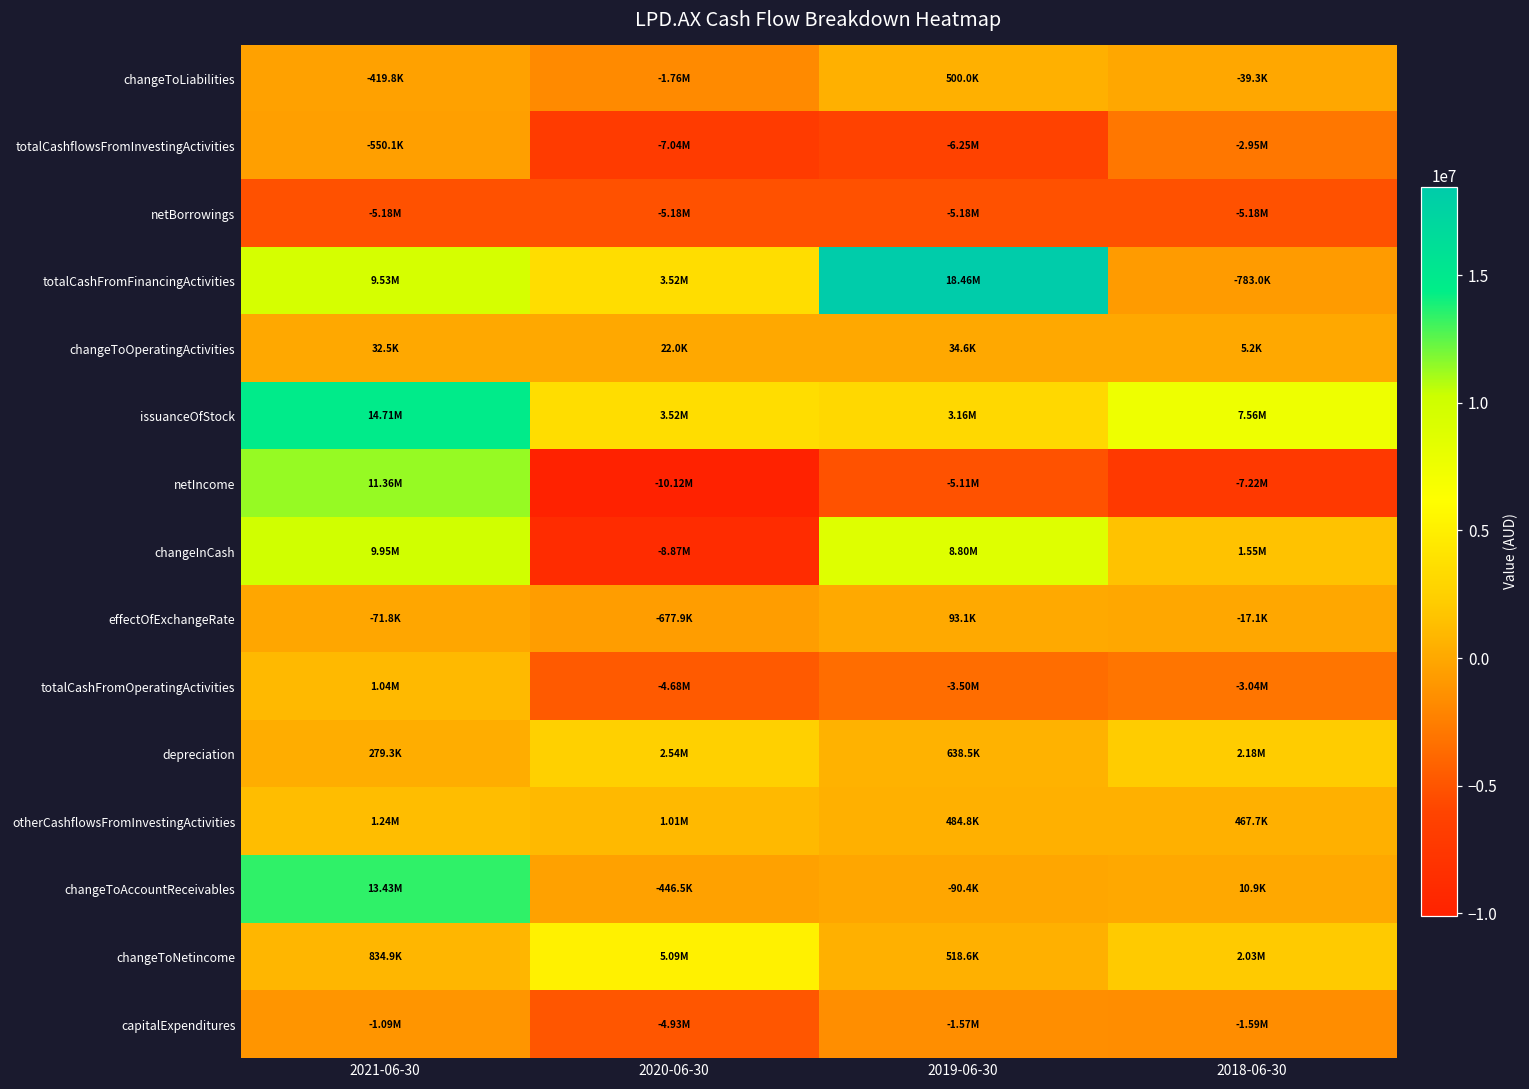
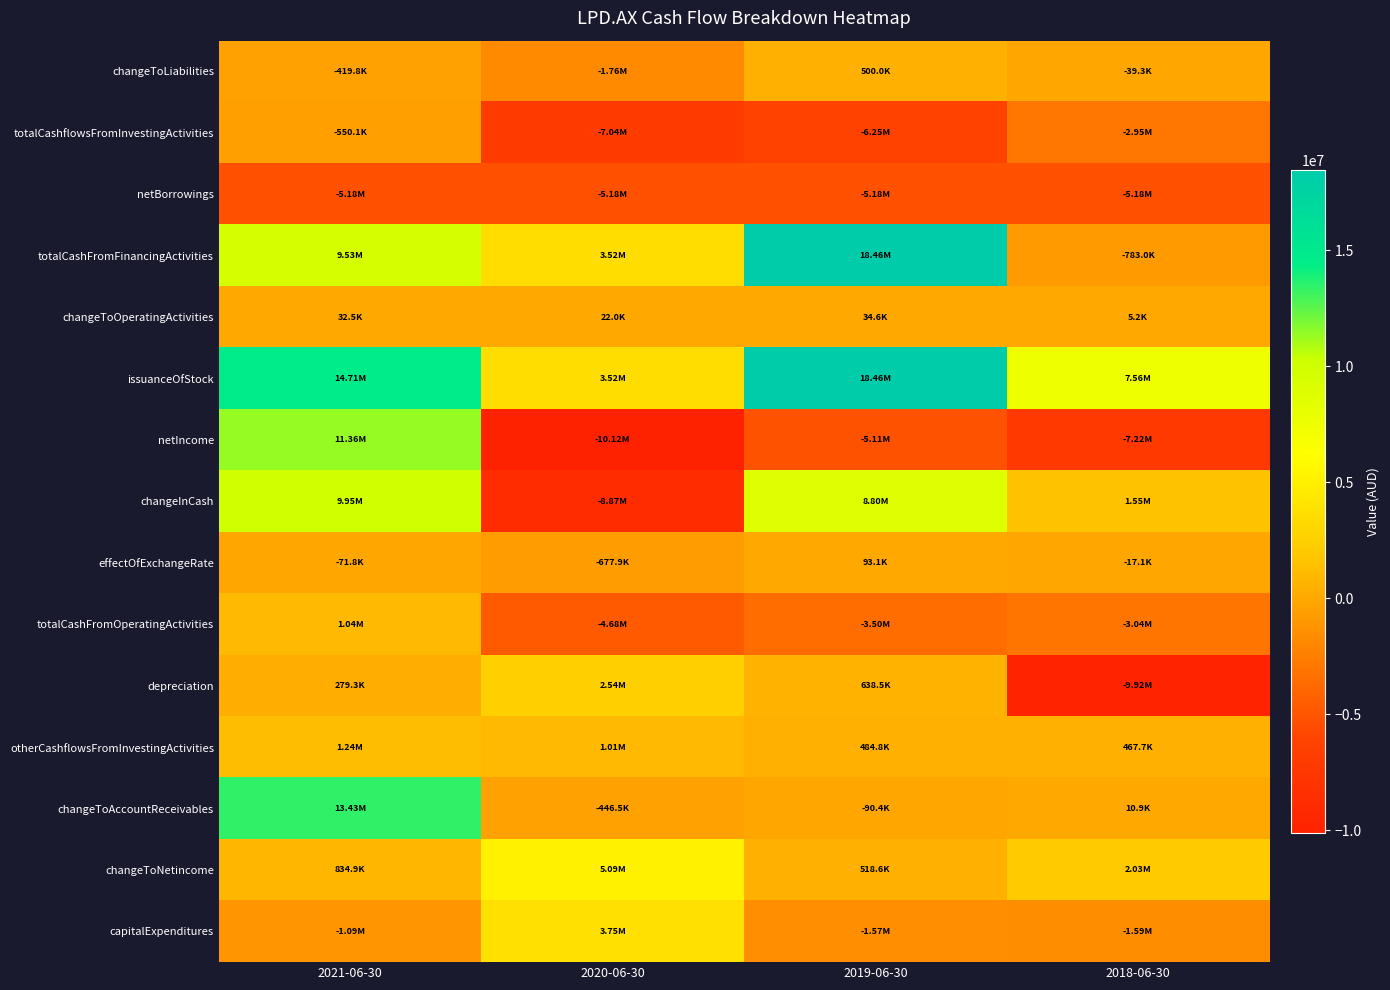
  {
    "changeToLiabilities": {
      "2021-06-30": "-419.8K",
      "2020-06-30": "-1.76M",
      "2019-06-30": "500.0K",
      "2018-06-30": "-39.3K"
    },
    "totalCashflowsFromInvestingActivities": {
      "2021-06-30": "-550.1K",
      "2020-06-30": "-7.04M",
      "2019-06-30": "-6.25M",
      "2018-06-30": "-2.95M"
    },
    "netBorrowings": {
      "2021-06-30": "-5.18M",
      "2020-06-30": "-5.18M",
      "2019-06-30": "-5.18M",
      "2018-06-30": "-5.18M"
    },
    "totalCashFromFinancingActivities": {
      "2021-06-30": "9.53M",
      "2020-06-30": "3.52M",
      "2019-06-30": "18.46M",
      "2018-06-30": "-783.0K"
    },
    "changeToOperatingActivities": {
      "2021-06-30": "32.5K",
      "2020-06-30": "22.0K",
      "2019-06-30": "34.6K",
      "2018-06-30": "5.2K"
    },
    "issuanceOfStock": {
      "2021-06-30": "14.71M",
      "2020-06-30": "3.52M",
-     "2019-06-30": "3.16M",
+     "2019-06-30": "18.46M",
      "2018-06-30": "7.56M"
    },
    "netIncome": {
      "2021-06-30": "11.36M",
      "2020-06-30": "-10.12M",
      "2019-06-30": "-5.11M",
      "2018-06-30": "-7.22M"
    },
    "changeInCash": {
      "2021-06-30": "9.95M",
      "2020-06-30": "-8.87M",
      "2019-06-30": "8.80M",
      "2018-06-30": "1.55M"
    },
    "effectOfExchangeRate": {
      "2021-06-30": "-71.8K",
      "2020-06-30": "-677.9K",
      "2019-06-30": "93.1K",
      "2018-06-30": "-17.1K"
    },
    "totalCashFromOperatingActivities": {
      "2021-06-30": "1.04M",
      "2020-06-30": "-4.68M",
      "2019-06-30": "-3.50M",
      "2018-06-30": "-3.04M"
    },
    "depreciation": {
      "2021-06-30": "279.3K",
      "2020-06-30": "2.54M",
      "2019-06-30": "638.5K",
-     "2018-06-30": "2.18M"
+     "2018-06-30": "-9.92M"
    },
    "otherCashflowsFromInvestingActivities": {
      "2021-06-30": "1.24M",
      "2020-06-30": "1.01M",
      "2019-06-30": "484.8K",
      "2018-06-30": "467.7K"
    },
    "changeToAccountReceivables": {
      "2021-06-30": "13.43M",
      "2020-06-30": "-446.5K",
      "2019-06-30": "-90.4K",
      "2018-06-30": "10.9K"
    },
    "changeToNetincome": {
      "2021-06-30": "834.9K",
      "2020-06-30": "5.09M",
      "2019-06-30": "518.6K",
      "2018-06-30": "2.03M"
    },
    "capitalExpenditures": {
      "2021-06-30": "-1.09M",
-     "2020-06-30": "-4.93M",
+     "2020-06-30": "3.75M",
      "2019-06-30": "-1.57M",
      "2018-06-30": "-1.59M"
    }
  }
